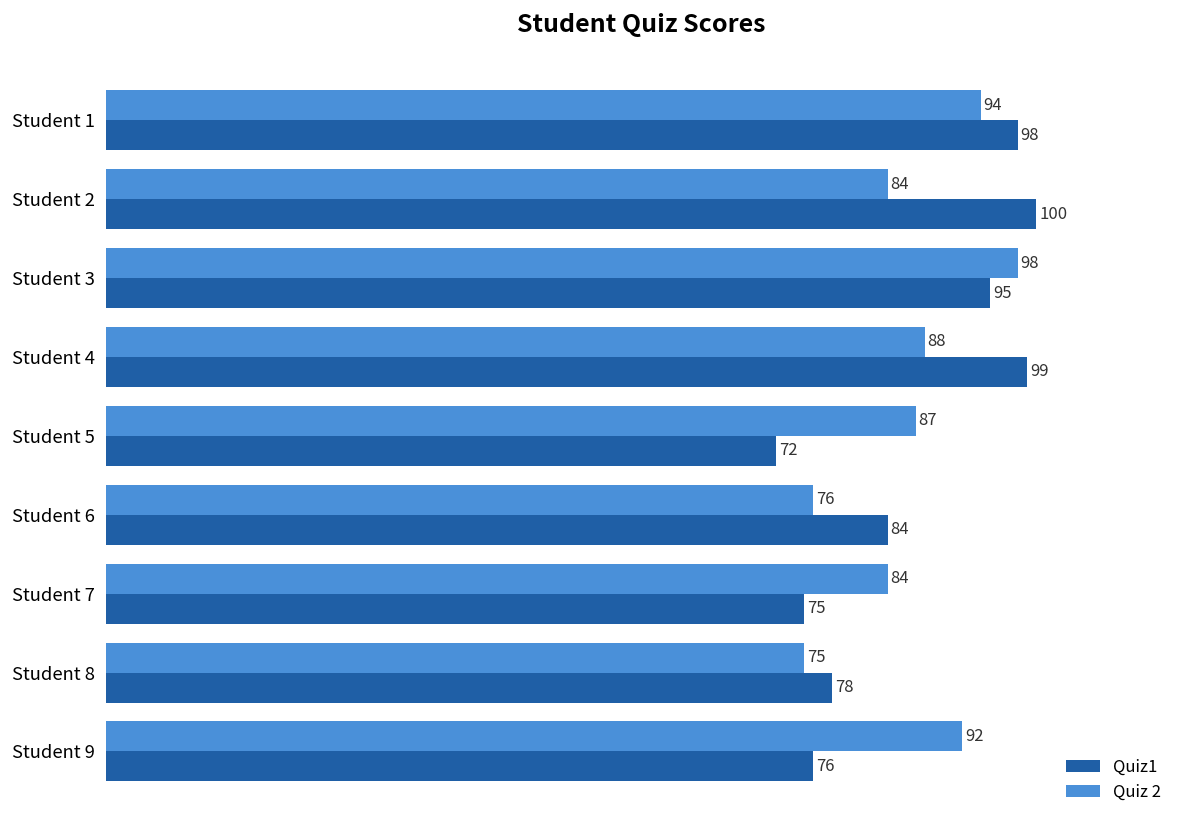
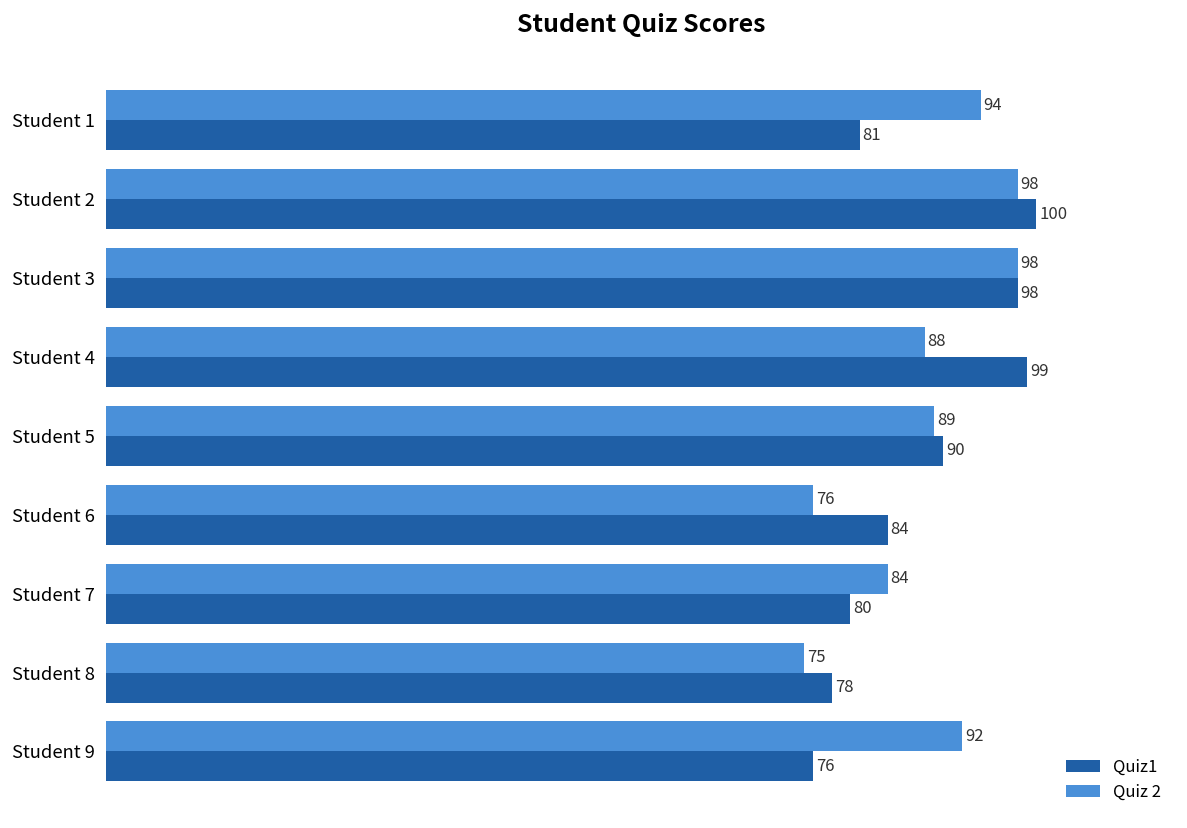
  {
    "Quiz1": {
-     "Student 1": 98,
+     "Student 1": 81,
      "Student 2": 100,
-     "Student 3": 95,
+     "Student 3": 98,
      "Student 4": 99,
-     "Student 5": 72,
+     "Student 5": 90,
      "Student 6": 84,
-     "Student 7": 75,
+     "Student 7": 80,
      "Student 8": 78,
      "Student 9": 76
    },
    "Quiz 2": {
      "Student 1": 94,
-     "Student 2": 84,
+     "Student 2": 98,
      "Student 3": 98,
      "Student 4": 88,
-     "Student 5": 87,
+     "Student 5": 89,
      "Student 6": 76,
      "Student 7": 84,
      "Student 8": 75,
      "Student 9": 92
    }
  }
